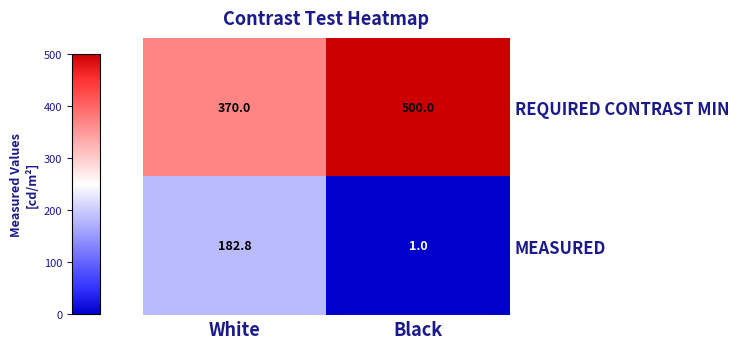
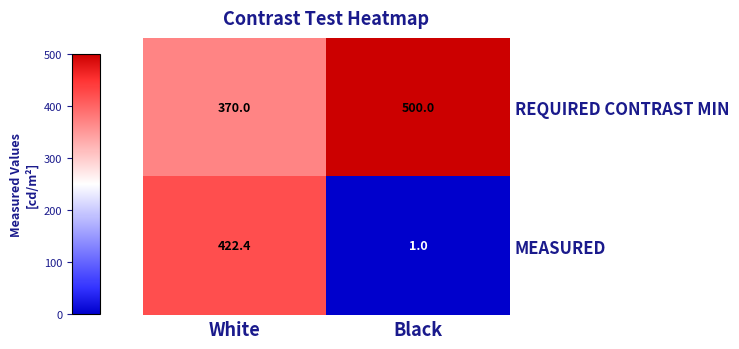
  {
    "REQUIRED CONTRAST MIN": {
      "White": 370.0,
      "Black": 500.0
    },
    "MEASURED": {
-     "White": 182.8,
+     "White": 422.4,
      "Black": 1.0
    }
  }
